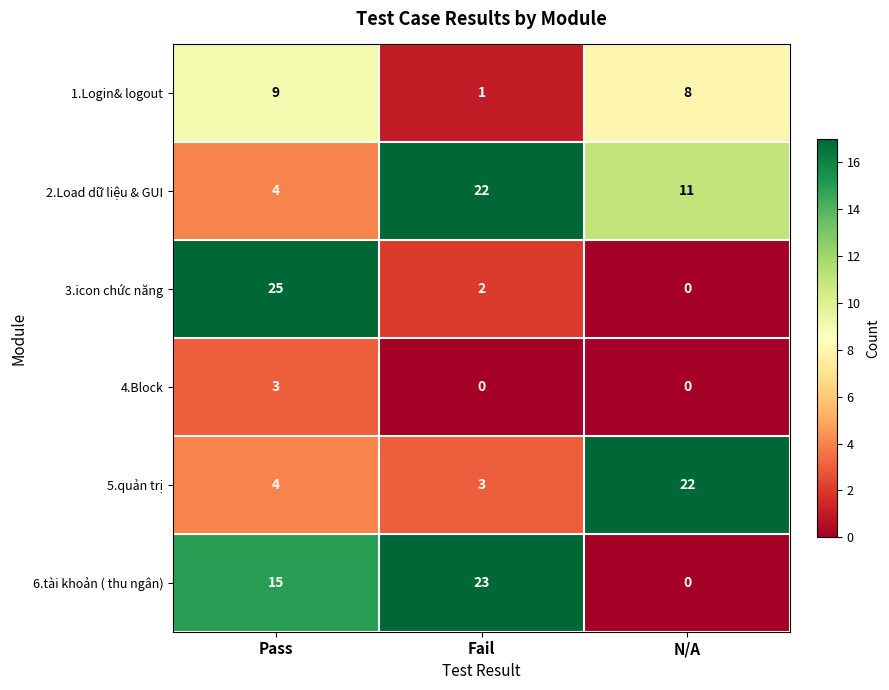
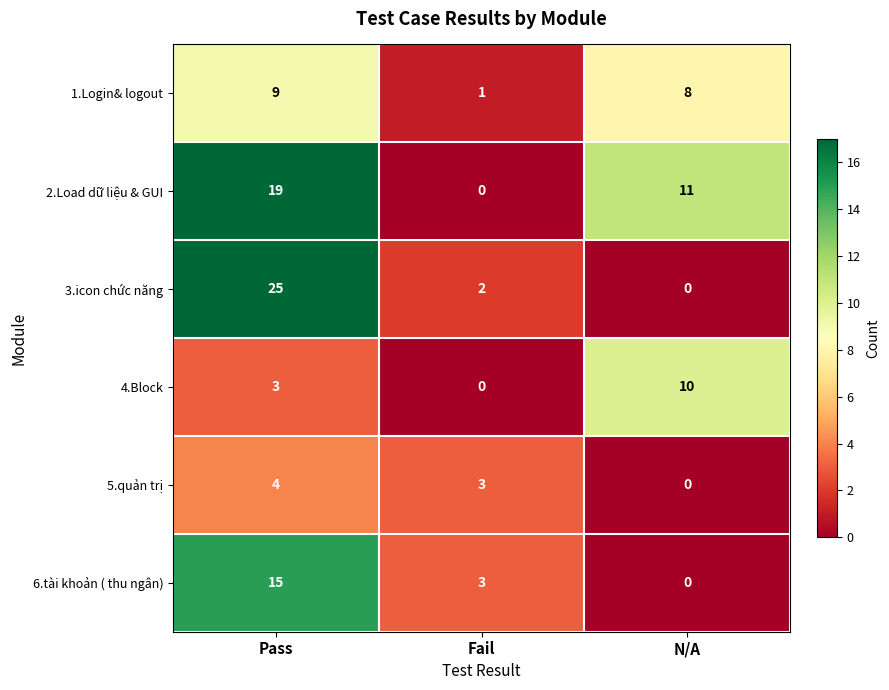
  {
    "1.Login& logout": {
      "Pass": 9,
      "Fail": 1,
      "N/A": 8
    },
    "2.Load dữ liệu & GUI": {
-     "Pass": 4,
-     "Fail": 22,
+     "Pass": 19,
+     "Fail": 0,
      "N/A": 11
    },
    "3.icon chức năng": {
      "Pass": 25,
      "Fail": 2,
      "N/A": 0
    },
    "4.Block": {
      "Pass": 3,
      "Fail": 0,
-     "N/A": 0
+     "N/A": 10
    },
    "5.quản trị": {
      "Pass": 4,
      "Fail": 3,
-     "N/A": 22
+     "N/A": 0
    },
    "6.tài khoản ( thu ngân)": {
      "Pass": 15,
-     "Fail": 23,
+     "Fail": 3,
      "N/A": 0
    }
  }
